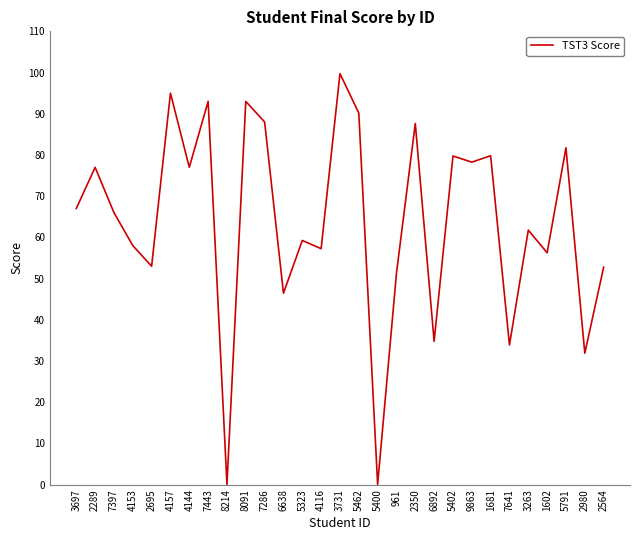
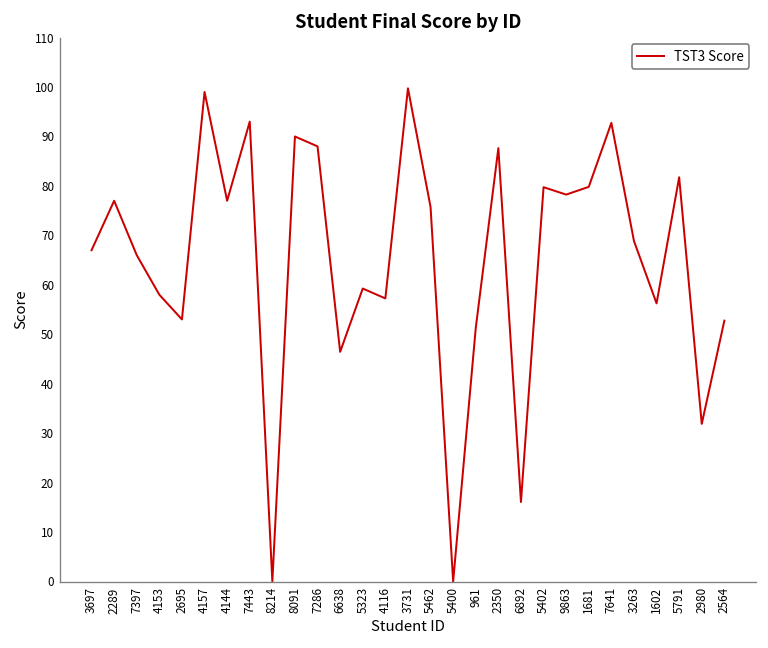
  {
    "3697": 67,
    "2289": 77,
    "7397": 66,
    "4153": 58,
    "2695": 53,
-   "4157": 95,
+   "4157": 99,
    "4144": 77,
    "7443": 93,
    "8214": 0,
-   "8091": 93,
+   "8091": 90,
    "7286": 88,
    "6638": 46,
    "5323": 59,
    "4116": 57,
    "3731": 100,
-   "5462": 90,
+   "5462": 76,
    "5400": 0,
    "961": 51,
    "2350": 88,
-   "6892": 35,
+   "6892": 16,
    "5402": 80,
    "9863": 78,
    "1681": 80,
-   "7641": 34,
-   "3263": 62,
+   "7641": 93,
+   "3263": 69,
    "1602": 56,
    "5791": 82,
    "2980": 32,
    "2564": 53
  }
